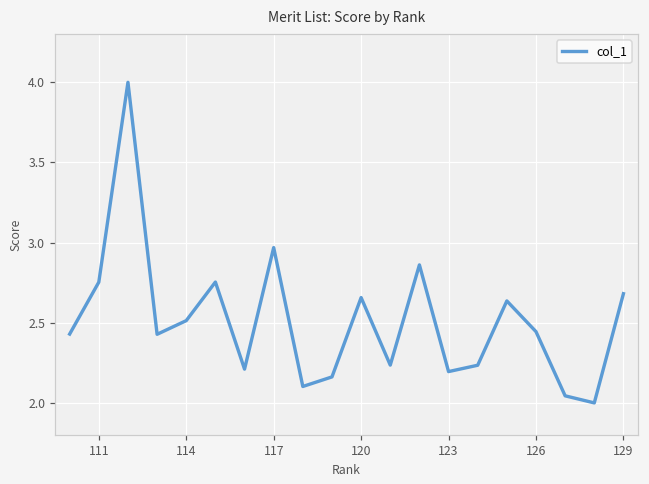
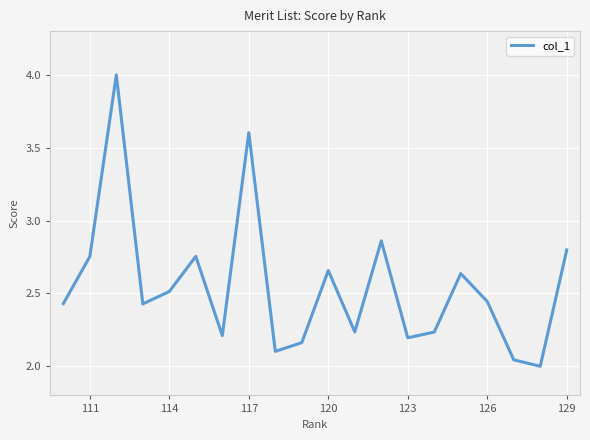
  {
    "111": 2.75,
    "114": 2.51,
-   "117": 2.97,
+   "117": 3.60,
    "120": 2.66,
    "123": 2.20,
    "126": 2.44,
-   "129": 2.68
+   "129": 2.80
  }
